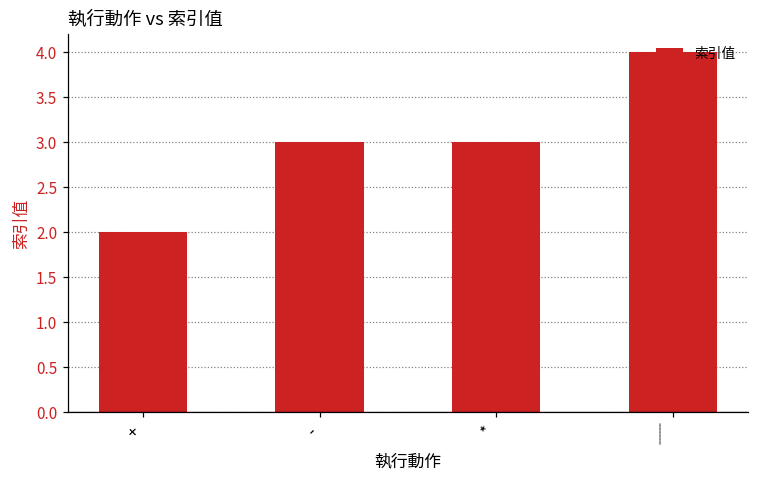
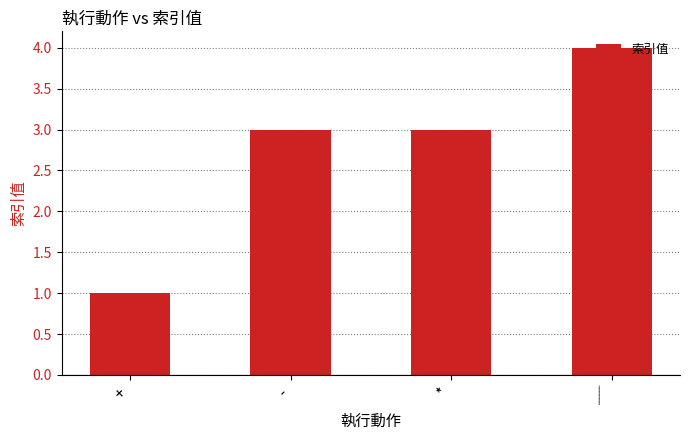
  {
-   "+": 2,
+   "+": 1,
    "-": 3,
    "*": 3,
    "∕": 4
  }
